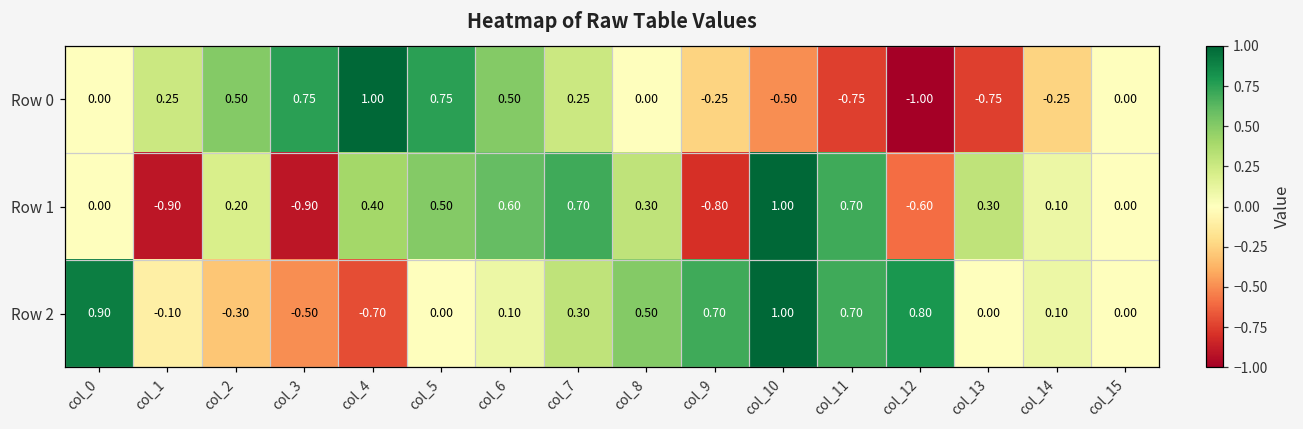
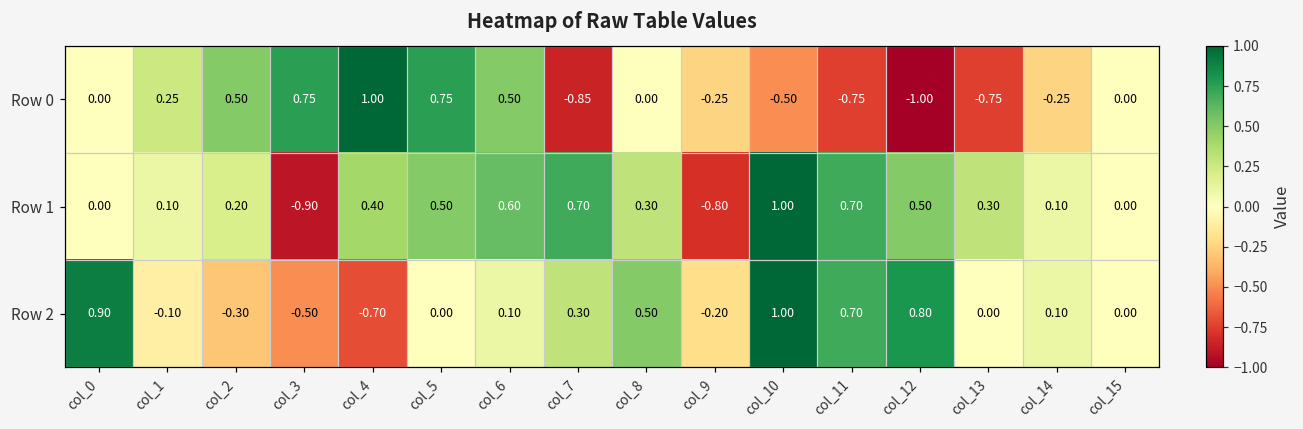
  {
    "Row 0": {
      "col_0": 0.00,
      "col_1": 0.25,
      "col_2": 0.50,
      "col_3": 0.75,
      "col_4": 1.00,
      "col_5": 0.75,
      "col_6": 0.50,
-     "col_7": 0.25,
+     "col_7": -0.85,
      "col_8": 0.00,
      "col_9": -0.25,
      "col_10": -0.50,
      "col_11": -0.75,
      "col_12": -1.00,
      "col_13": -0.75,
      "col_14": -0.25,
      "col_15": 0.00
    },
    "Row 1": {
      "col_0": 0.00,
-     "col_1": -0.90,
+     "col_1": 0.10,
      "col_2": 0.20,
      "col_3": -0.90,
      "col_4": 0.40,
      "col_5": 0.50,
      "col_6": 0.60,
      "col_7": 0.70,
      "col_8": 0.30,
      "col_9": -0.80,
      "col_10": 1.00,
      "col_11": 0.70,
-     "col_12": -0.60,
+     "col_12": 0.50,
      "col_13": 0.30,
      "col_14": 0.10,
      "col_15": 0.00
    },
    "Row 2": {
      "col_0": 0.90,
      "col_1": -0.10,
      "col_2": -0.30,
      "col_3": -0.50,
      "col_4": -0.70,
      "col_5": 0.00,
      "col_6": 0.10,
      "col_7": 0.30,
      "col_8": 0.50,
-     "col_9": 0.70,
+     "col_9": -0.20,
      "col_10": 1.00,
      "col_11": 0.70,
      "col_12": 0.80,
      "col_13": 0.00,
      "col_14": 0.10,
      "col_15": 0.00
    }
  }
